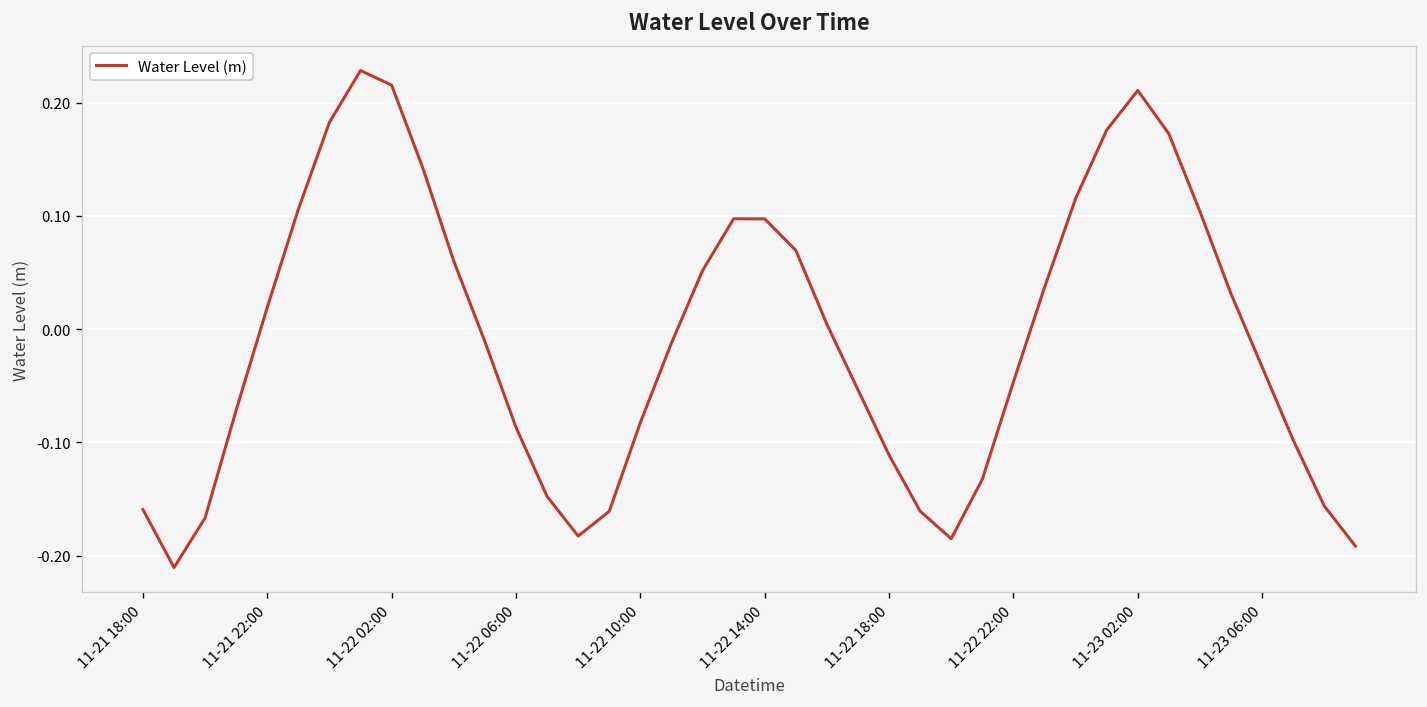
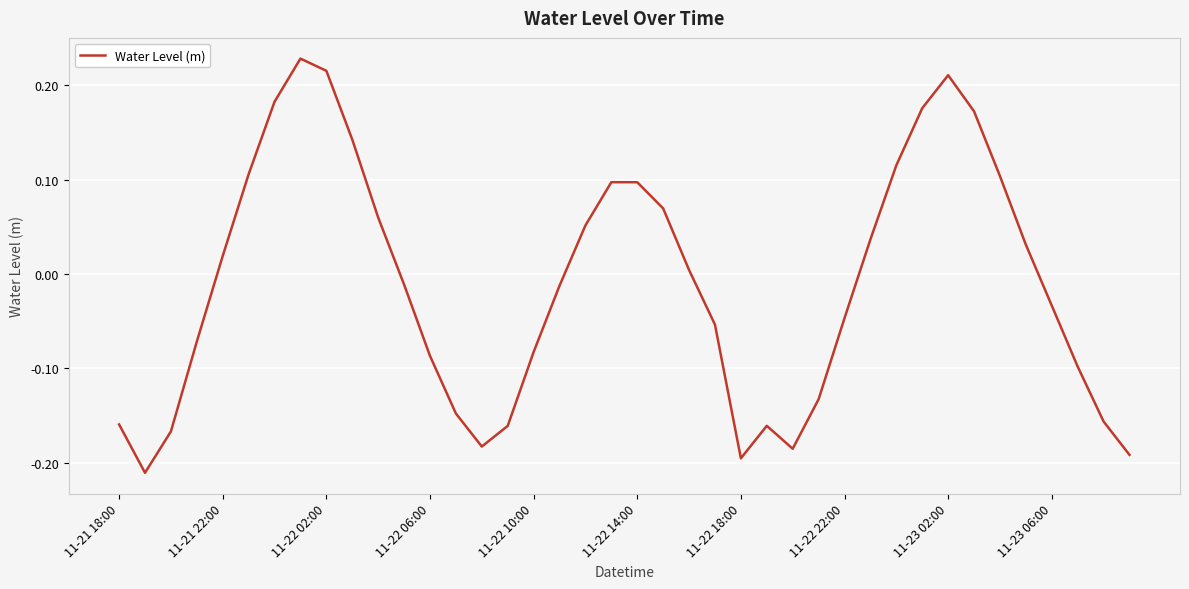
  {
    "11-21 18:00": -0.16,
    "11-21 22:00": 0.02,
    "11-22 02:00": 0.22,
    "11-22 06:00": -0.09,
    "11-22 10:00": -0.08,
    "11-22 14:00": 0.10,
-   "11-22 18:00": -0.11,
+   "11-22 18:00": -0.20,
    "11-22 22:00": -0.05,
    "11-23 02:00": 0.21,
    "11-23 06:00": -0.03
  }
